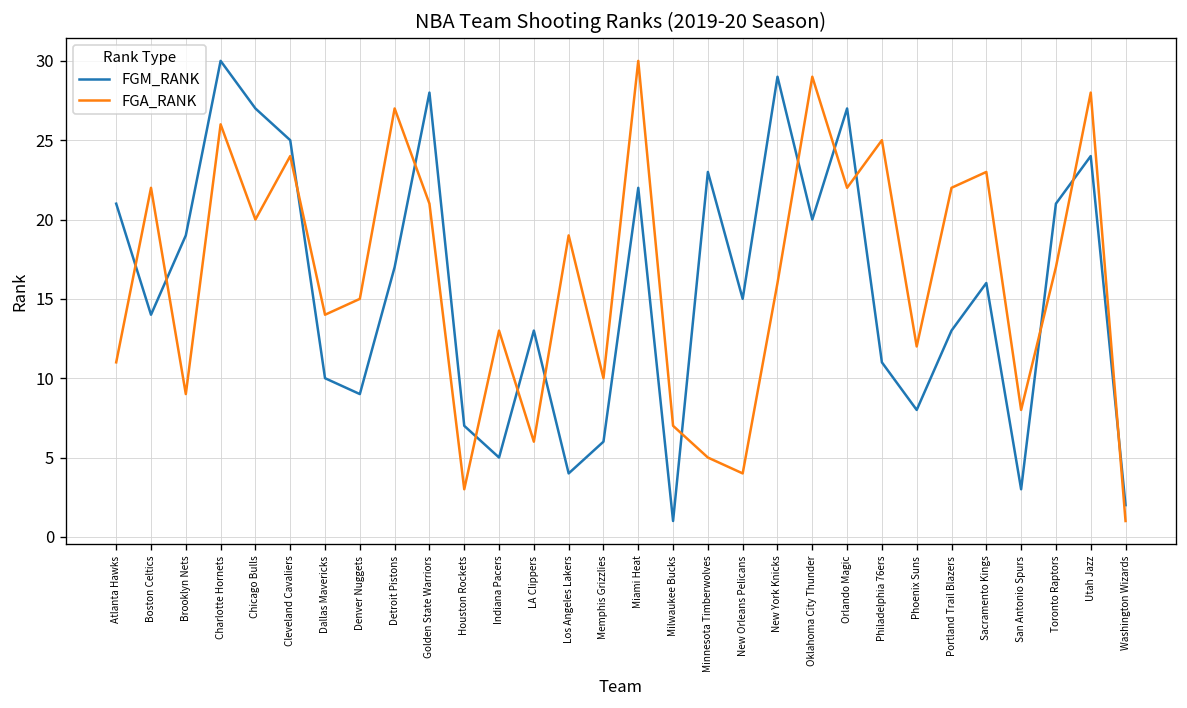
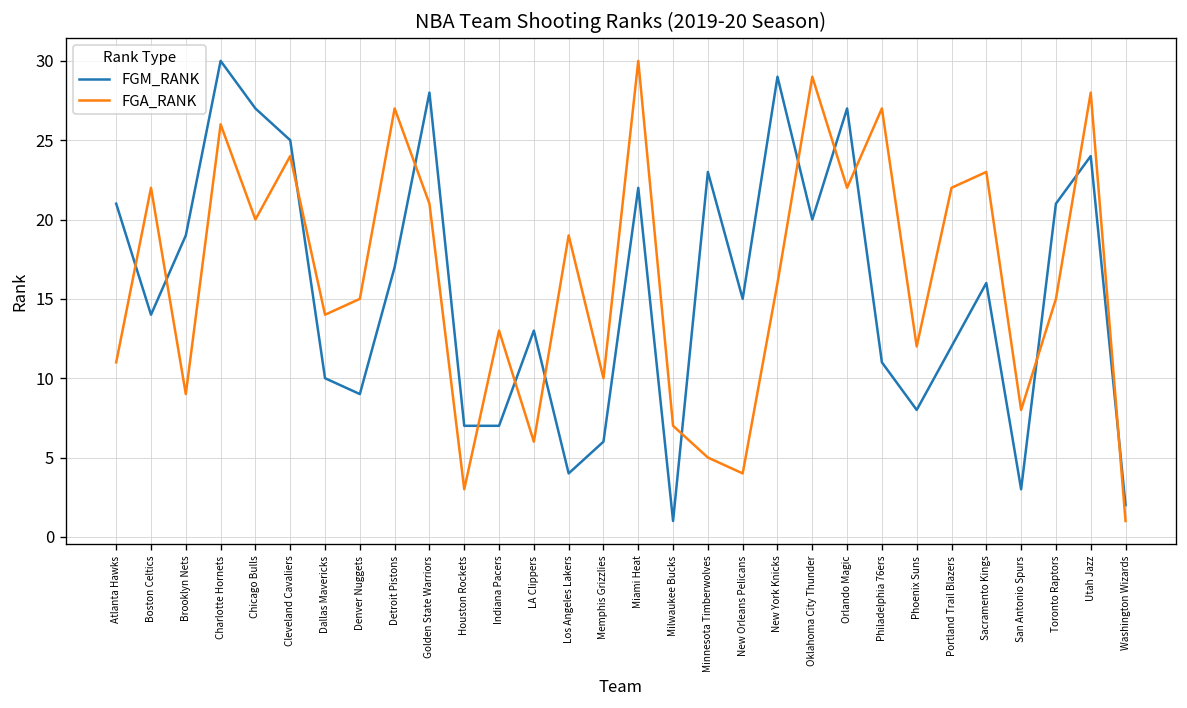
  {
    "FGM_RANK": {
      "Atlanta Hawks": 21,
      "Boston Celtics": 14,
      "Brooklyn Nets": 19,
      "Charlotte Hornets": 30,
      "Chicago Bulls": 27,
      "Cleveland Cavaliers": 25,
      "Dallas Mavericks": 10,
      "Denver Nuggets": 9,
      "Detroit Pistons": 17,
      "Golden State Warriors": 28,
      "Houston Rockets": 7,
-     "Indiana Pacers": 5,
+     "Indiana Pacers": 7,
      "LA Clippers": 13,
      "Los Angeles Lakers": 4,
      "Memphis Grizzlies": 6,
      "Miami Heat": 22,
      "Milwaukee Bucks": 1,
      "Minnesota Timberwolves": 23,
      "New Orleans Pelicans": 15,
      "New York Knicks": 29,
      "Oklahoma City Thunder": 20,
      "Orlando Magic": 27,
      "Philadelphia 76ers": 11,
      "Phoenix Suns": 8,
-     "Portland Trail Blazers": 13,
+     "Portland Trail Blazers": 12,
      "Sacramento Kings": 16,
      "San Antonio Spurs": 3,
      "Toronto Raptors": 21,
      "Utah Jazz": 24,
      "Washington Wizards": 2
    },
    "FGA_RANK": {
      "Atlanta Hawks": 11,
      "Boston Celtics": 22,
      "Brooklyn Nets": 9,
      "Charlotte Hornets": 26,
      "Chicago Bulls": 20,
      "Cleveland Cavaliers": 24,
      "Dallas Mavericks": 14,
      "Denver Nuggets": 15,
      "Detroit Pistons": 27,
      "Golden State Warriors": 21,
      "Houston Rockets": 3,
      "Indiana Pacers": 13,
      "LA Clippers": 6,
      "Los Angeles Lakers": 19,
      "Memphis Grizzlies": 10,
      "Miami Heat": 30,
      "Milwaukee Bucks": 7,
      "Minnesota Timberwolves": 5,
      "New Orleans Pelicans": 4,
      "New York Knicks": 16,
      "Oklahoma City Thunder": 29,
      "Orlando Magic": 22,
-     "Philadelphia 76ers": 25,
+     "Philadelphia 76ers": 27,
      "Phoenix Suns": 12,
      "Portland Trail Blazers": 22,
      "Sacramento Kings": 23,
      "San Antonio Spurs": 8,
-     "Toronto Raptors": 17,
+     "Toronto Raptors": 15,
      "Utah Jazz": 28,
      "Washington Wizards": 1
    }
  }
